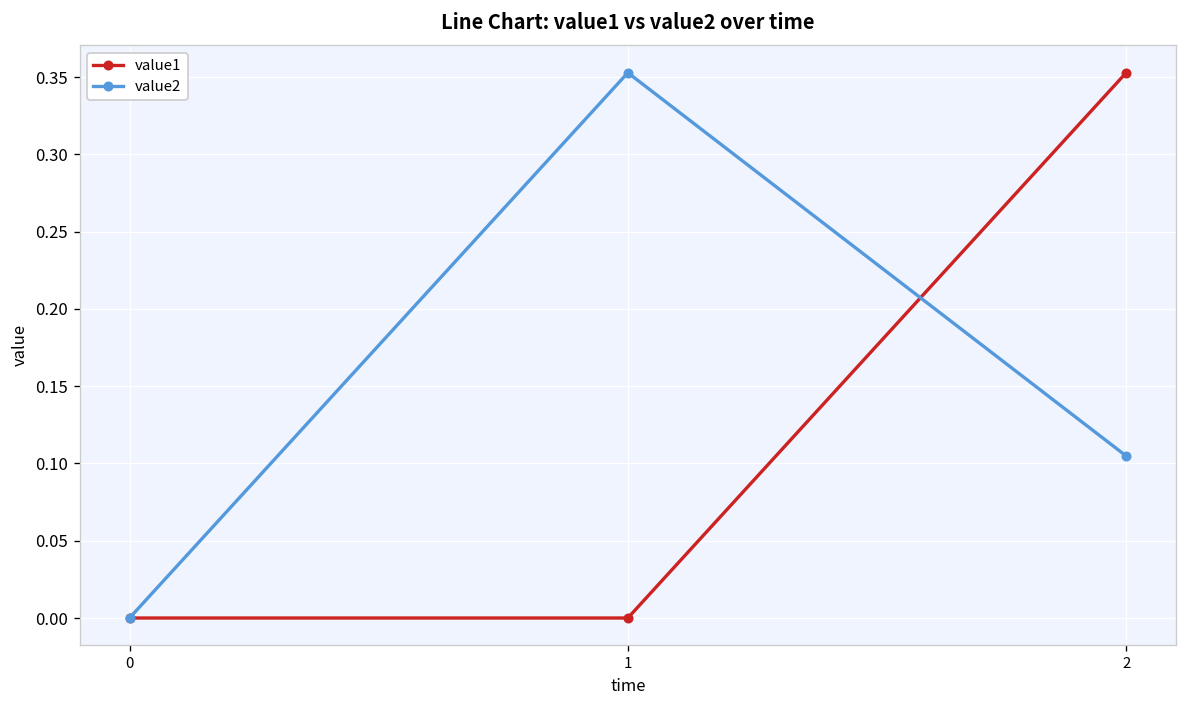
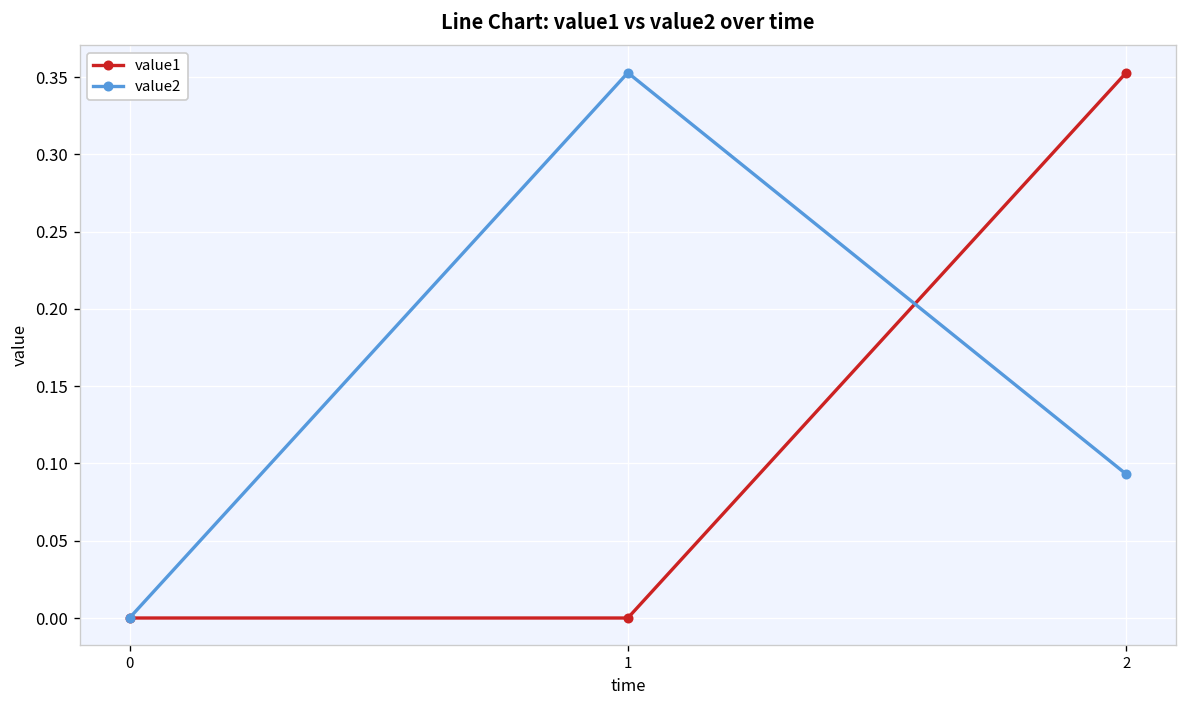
  {
    "value1": {
      "1": 0.000,
      "2": 0.353
    },
    "value2": {
      "1": 0.353,
-     "2": 0.105
+     "2": 0.093
    }
  }
